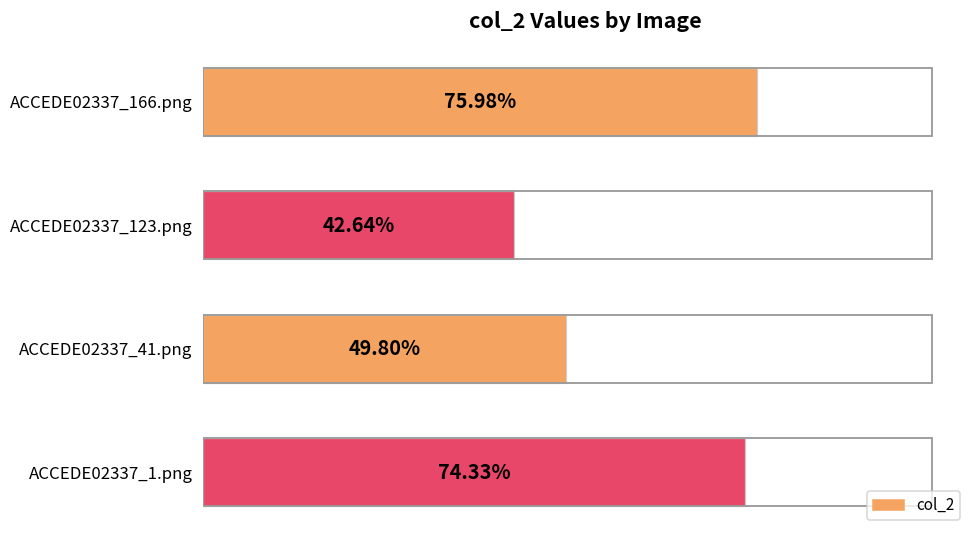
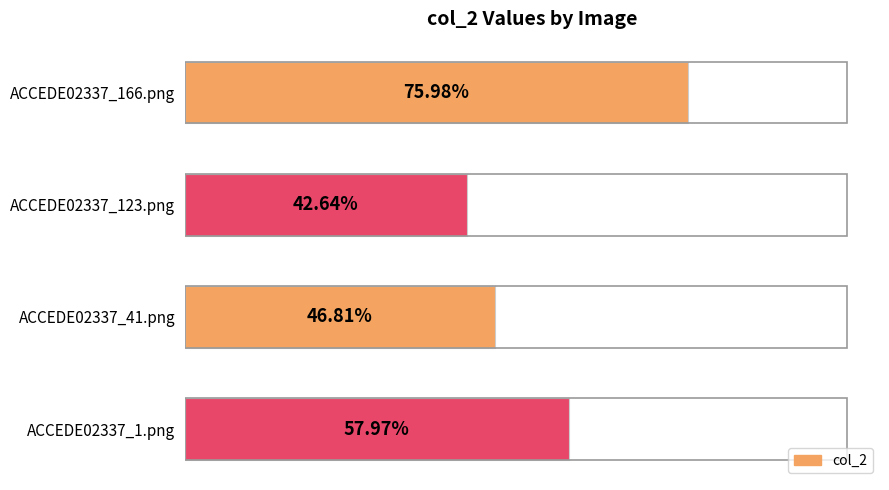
  {
    "ACCEDE02337_166.png": "75.98%",
    "ACCEDE02337_123.png": "42.64%",
-   "ACCEDE02337_41.png": "49.80%",
-   "ACCEDE02337_1.png": "74.33%"
+   "ACCEDE02337_41.png": "46.81%",
+   "ACCEDE02337_1.png": "57.97%"
  }
